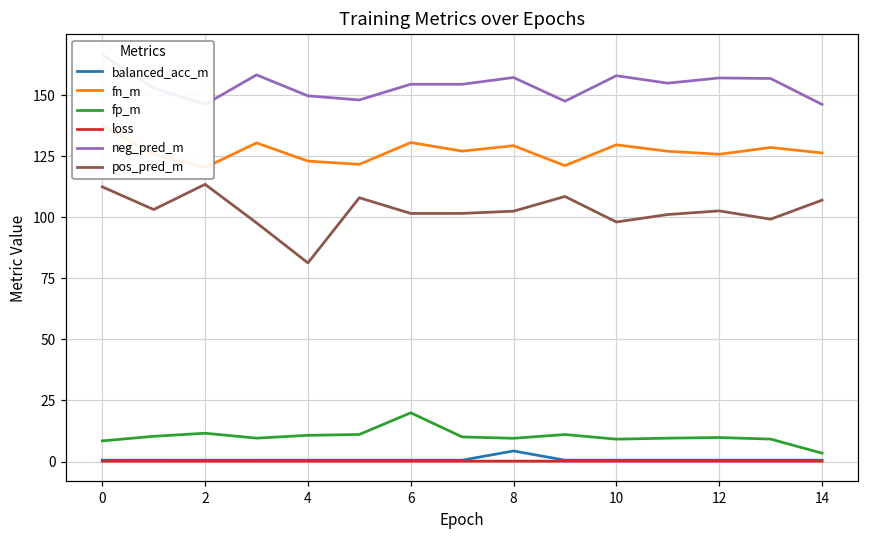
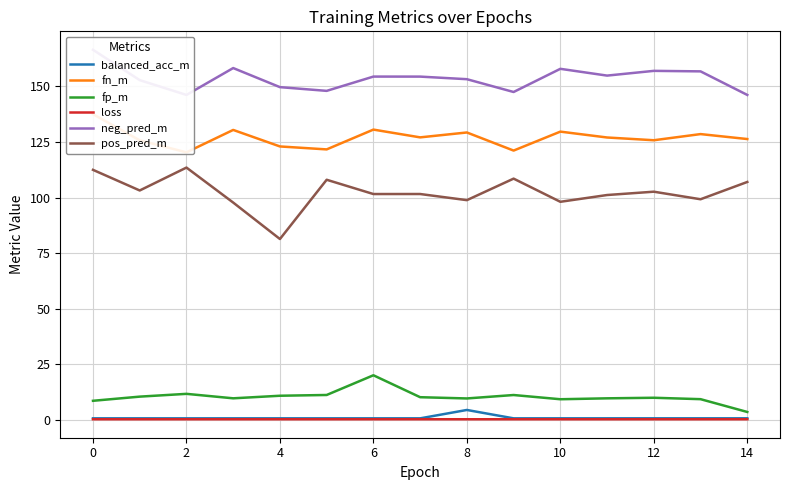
  {
    "balanced_acc_m": {
      "8": 4
    },
    "fn_m": {
      "4": 123,
      "6": 131,
      "8": 129,
      "10": 130,
      "12": 126,
      "14": 126
    },
    "fp_m": {
      "0": 8,
      "2": 12,
      "4": 11,
      "6": 20,
      "8": 10,
      "10": 9,
      "12": 10,
      "14": 3
    },
    "loss": {
      "8": 0
    },
    "neg_pred_m": {
      "4": 150,
      "6": 154,
-     "8": 157,
+     "8": 153,
      "10": 158,
      "12": 157,
      "14": 146
    },
    "pos_pred_m": {
      "0": 112,
      "2": 113,
      "4": 81,
      "6": 102,
-     "8": 102,
+     "8": 99,
      "10": 98,
      "12": 103,
      "14": 107
    }
  }
